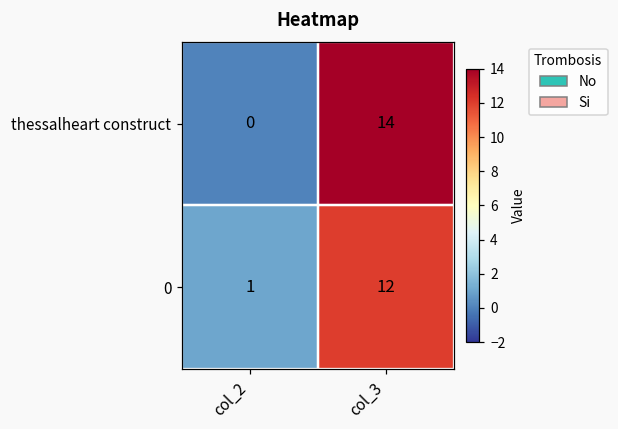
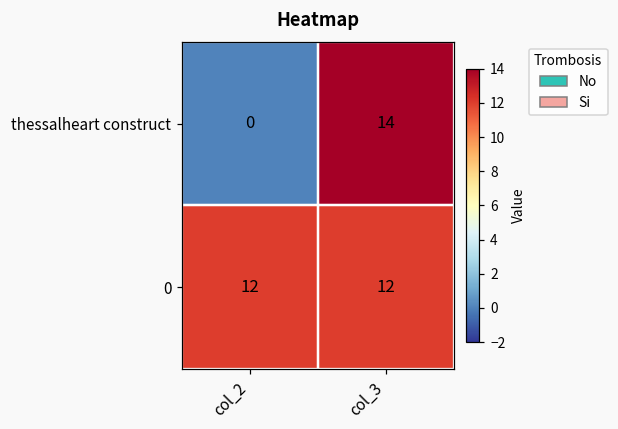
  {
    "thessalheart construct": {
      "col_2": 0,
      "col_3": 14
    },
    "0": {
-     "col_2": 1,
+     "col_2": 12,
      "col_3": 12
    }
  }
